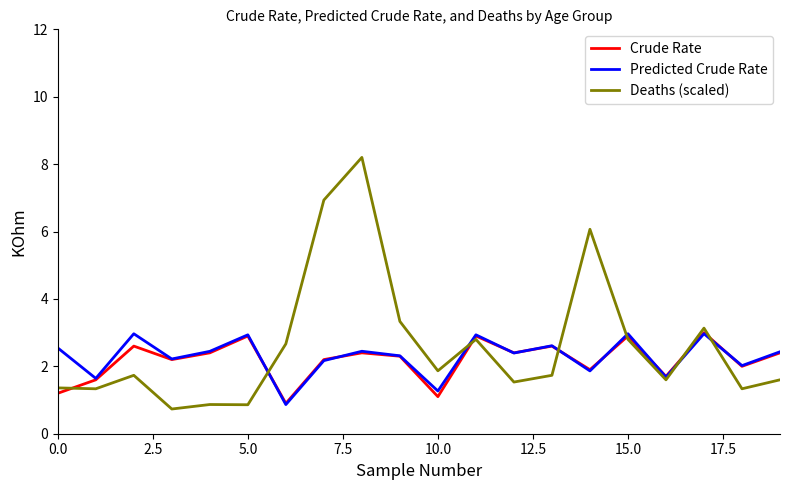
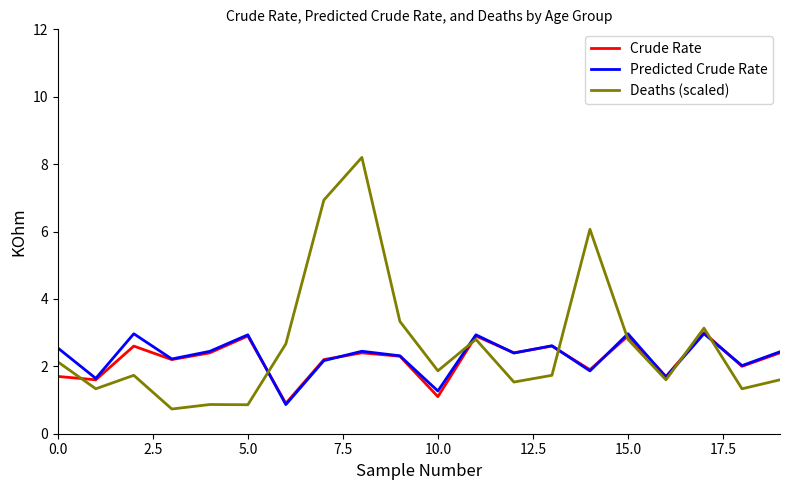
  {
    "Crude Rate": {
-     "0.0": 1.2,
+     "0.0": 1.7,
      "10.0": 1.1
    },
    "Predicted Crude Rate": {
      "0.0": 2.5,
      "10.0": 1.3
    },
    "Deaths (scaled)": {
-     "0.0": 1.4,
+     "0.0": 2.1,
      "5.0": 0.9,
      "10.0": 1.9,
      "15.0": 2.8
    }
  }
